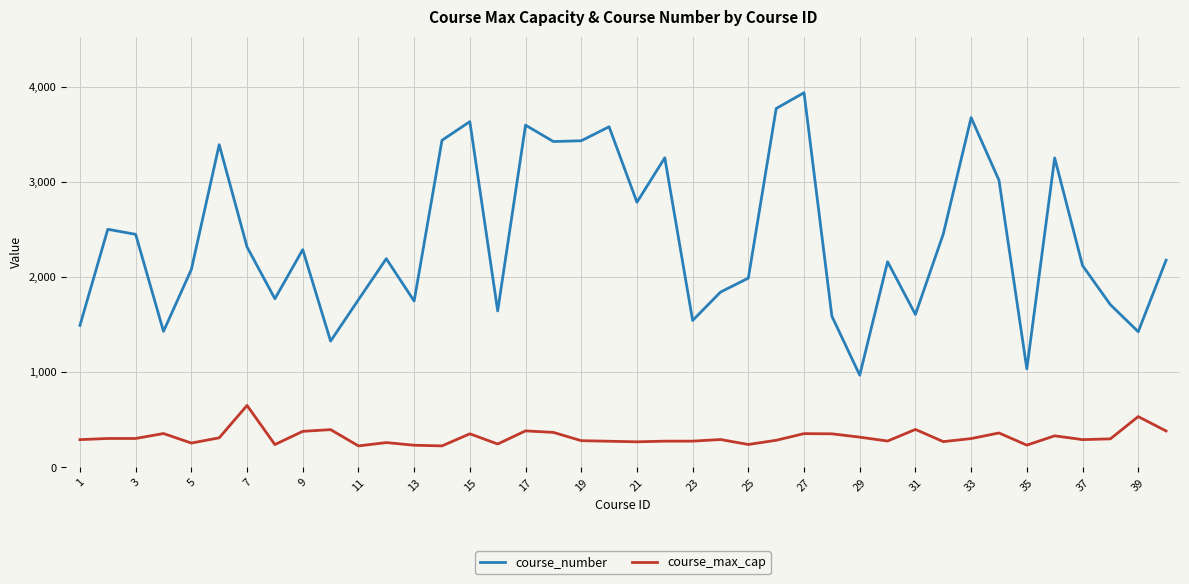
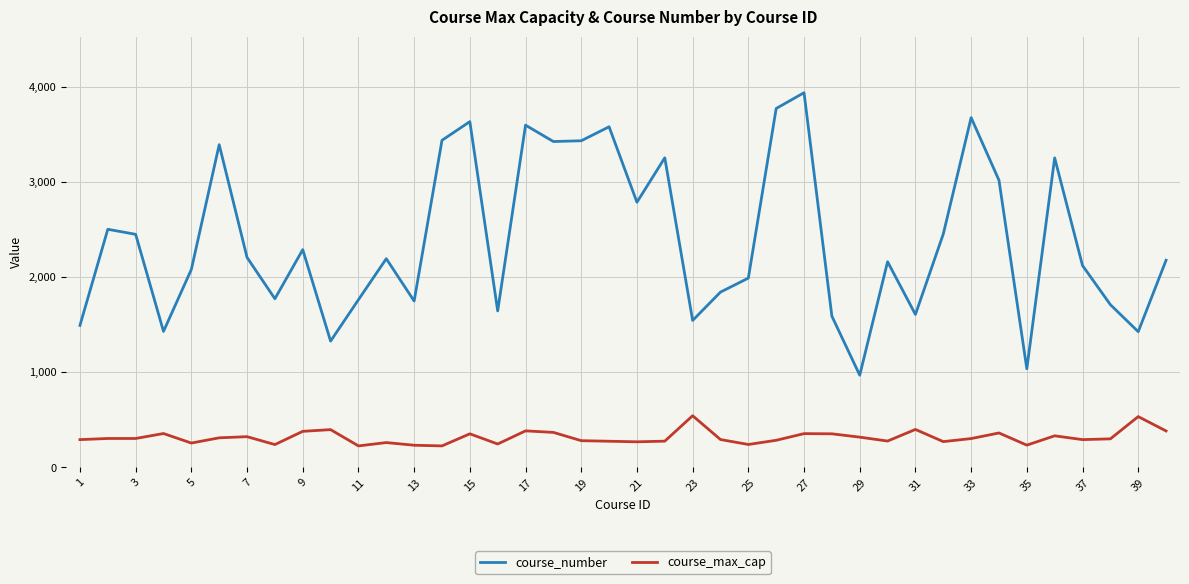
  {
    "course_number": {
      "1": "1,500",
      "3": "2,400",
      "5": "2,100",
-     "7": "2,300",
+     "7": "2,200",
      "9": "2,300",
      "11": "1,800",
      "13": "1,700",
      "15": "3,600",
      "17": "3,600",
      "19": "3,400",
      "21": "2,800",
      "23": "1,500",
      "25": "2,000",
      "27": "3,900",
      "29": "1,000",
      "31": "1,600",
      "33": "3,700",
      "35": "1,000",
      "37": "2,100",
      "39": "1,400"
    },
    "course_max_cap": {
      "1": "300",
      "3": "300",
      "5": "300",
-     "7": "600",
+     "7": "300",
      "9": "400",
      "11": "200",
      "13": "200",
      "15": "400",
      "17": "400",
      "19": "300",
      "21": "300",
-     "23": "300",
+     "23": "500",
      "25": "200",
      "27": "400",
      "29": "300",
      "31": "400",
      "33": "300",
      "35": "200",
      "37": "300",
      "39": "500"
    }
  }
